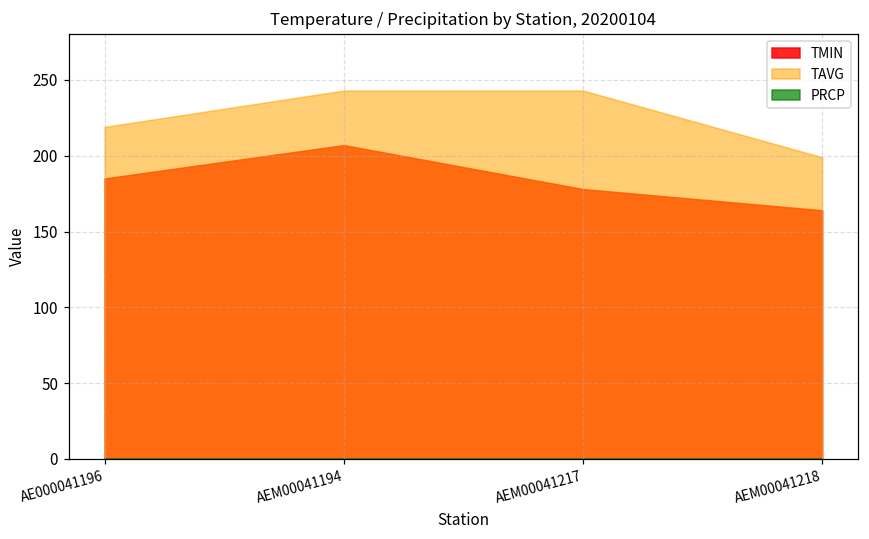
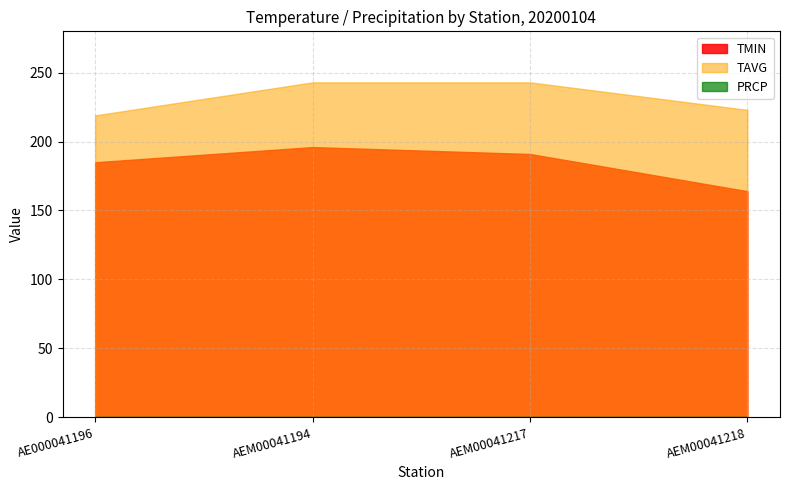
  {
    "TMIN": {
      "AE000041196": 185,
-     "AEM00041194": 207,
-     "AEM00041217": 178,
+     "AEM00041194": 196,
+     "AEM00041217": 191,
      "AEM00041218": 164
    },
    "TAVG": {
      "AE000041196": 219,
      "AEM00041194": 243,
      "AEM00041217": 243,
-     "AEM00041218": 199
+     "AEM00041218": 223
    },
    "PRCP": {
      "AE000041196": 0,
      "AEM00041194": 0,
      "AEM00041217": 0,
      "AEM00041218": 0
    }
  }
